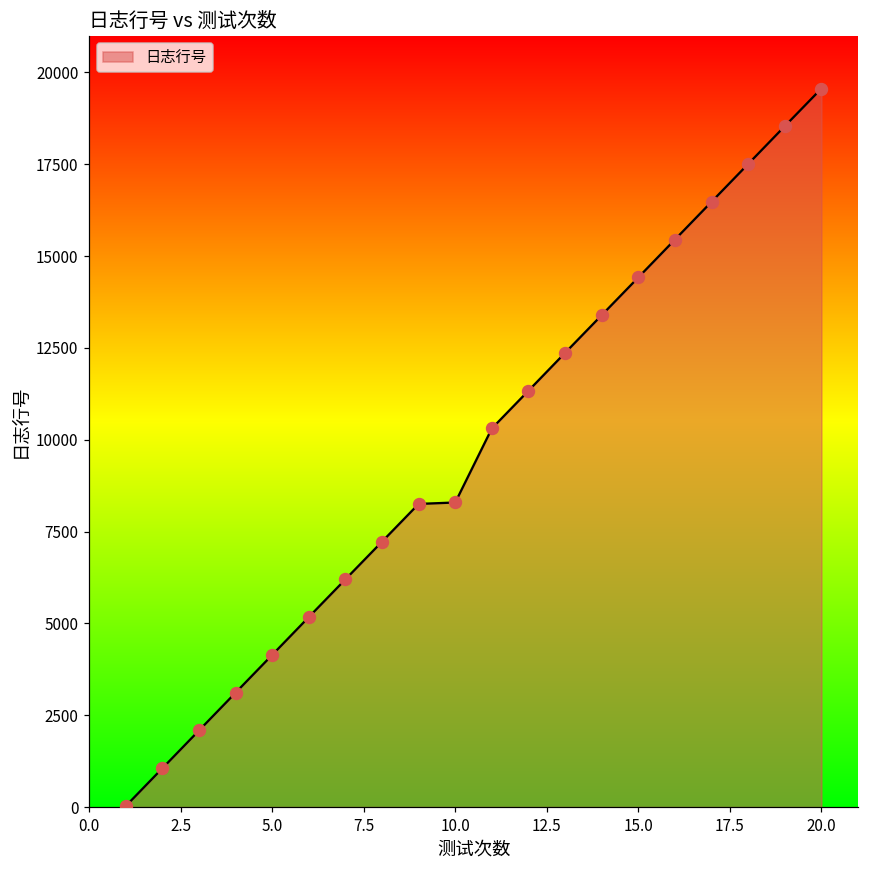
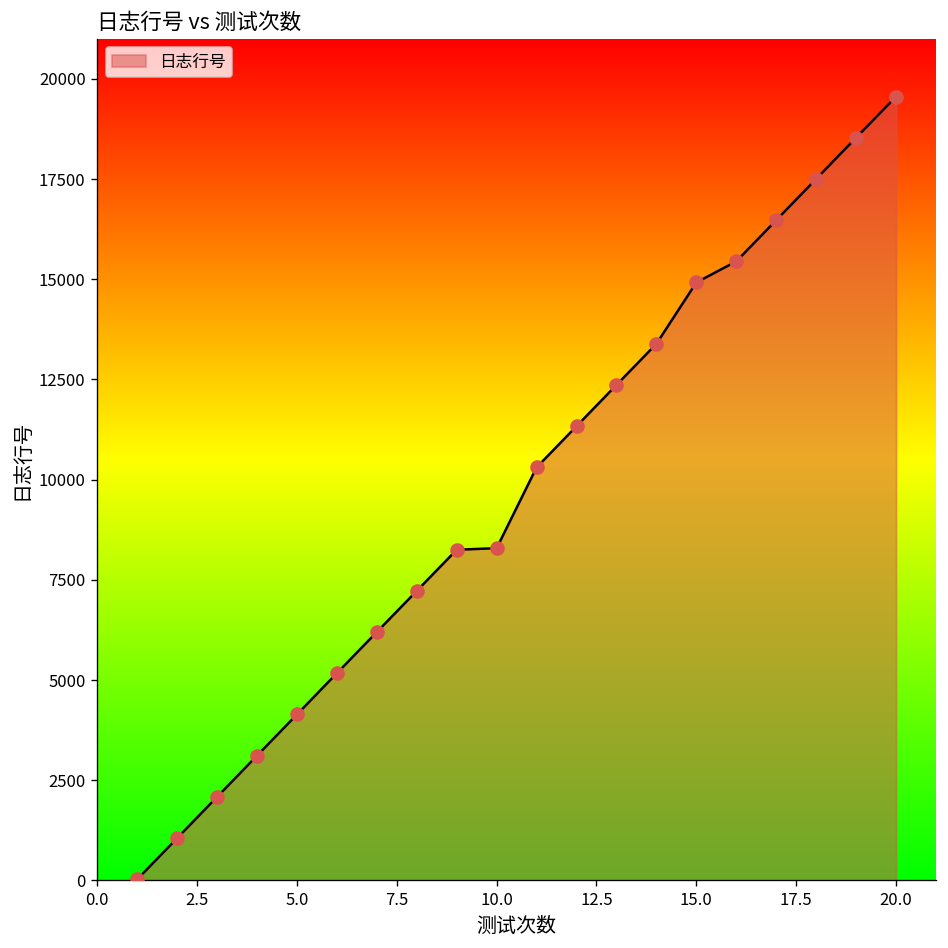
  {
    "5.0": 4100,
    "10.0": 8300,
-   "15.0": 14400,
+   "15.0": 14900,
    "20.0": 19600
  }
